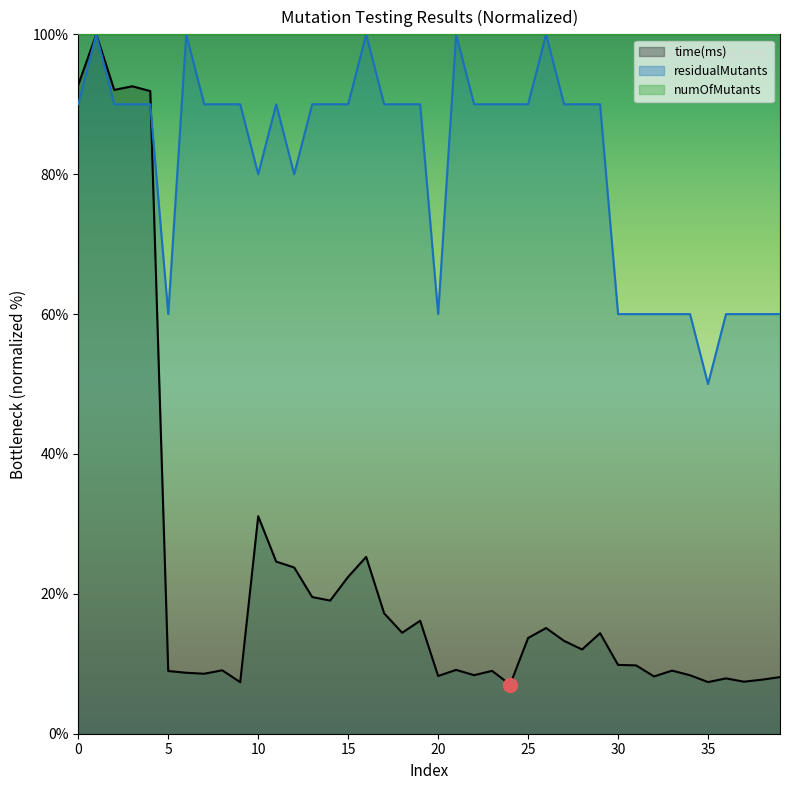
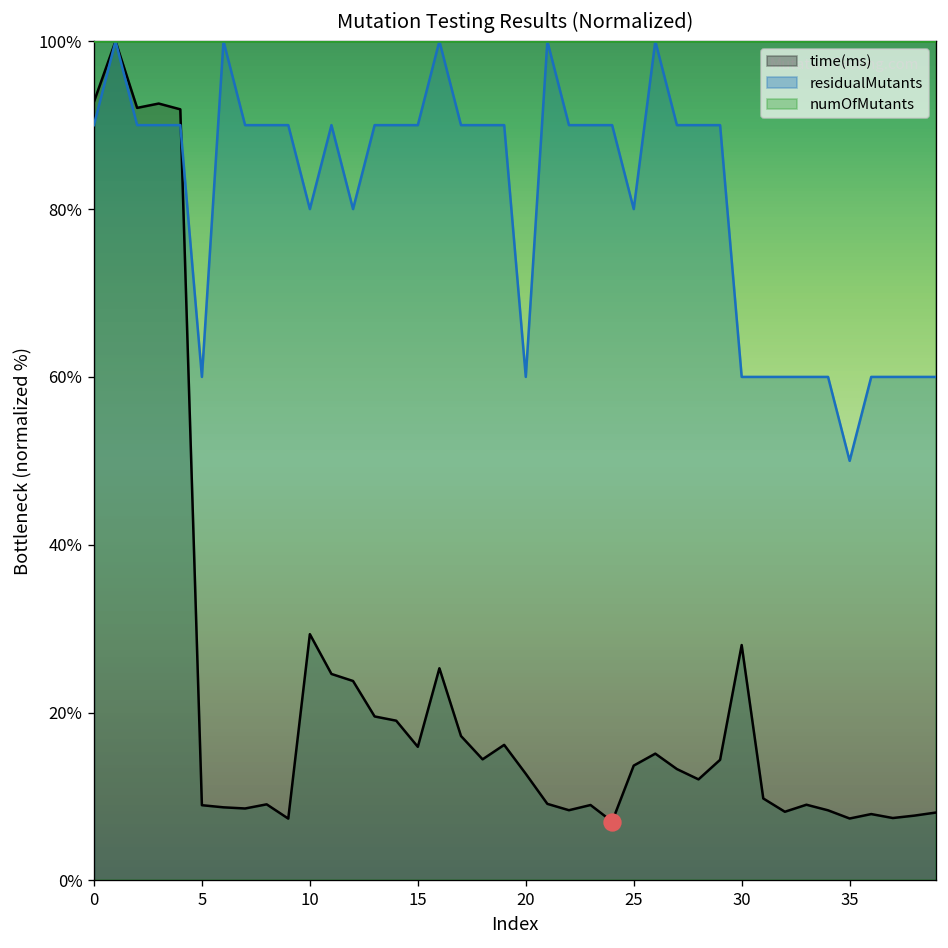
  {
    "time(ms)": {
      "0": "93%",
      "5": "9%",
-     "10": "31%",
-     "15": "22%",
-     "20": "8%",
+     "10": "29%",
+     "15": "16%",
+     "20": "13%",
      "25": "14%",
-     "30": "10%",
+     "30": "28%",
      "35": "7%"
    },
    "residualMutants": {
      "0": "90%",
      "5": "60%",
      "10": "80%",
      "15": "90%",
      "20": "60%",
-     "25": "90%",
+     "25": "80%",
      "30": "60%",
      "35": "50%"
    },
    "numOfMutants": {
      "0": "100%",
      "5": "100%",
      "10": "100%",
      "15": "100%",
      "20": "100%",
      "25": "100%",
      "30": "100%",
      "35": "100%"
    }
  }
